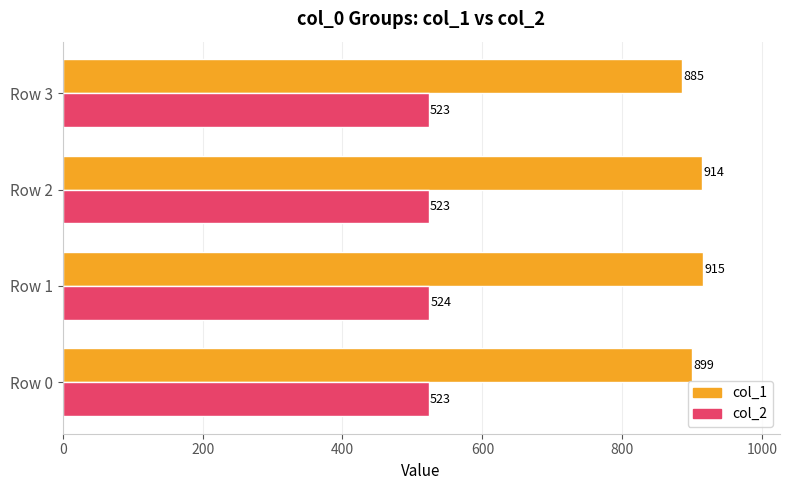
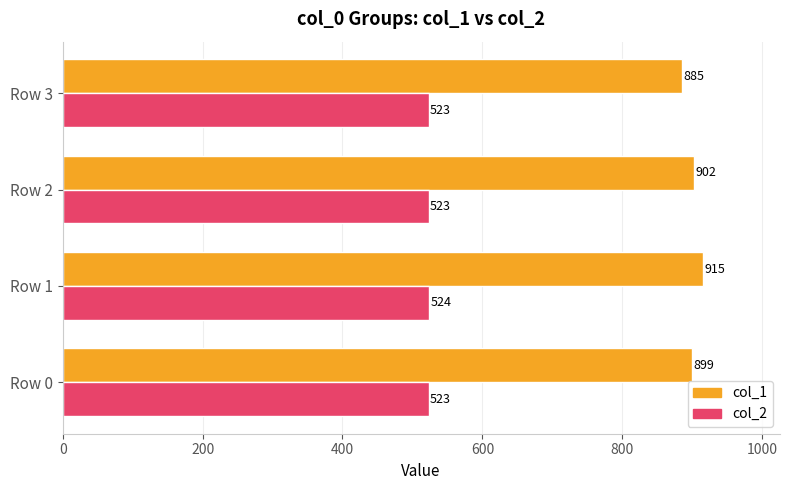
  {
    "col_1": {
      "Row 3": 885,
-     "Row 2": 914,
+     "Row 2": 902,
      "Row 1": 915,
      "Row 0": 899
    },
    "col_2": {
      "Row 3": 523,
      "Row 2": 523,
      "Row 1": 524,
      "Row 0": 523
    }
  }
